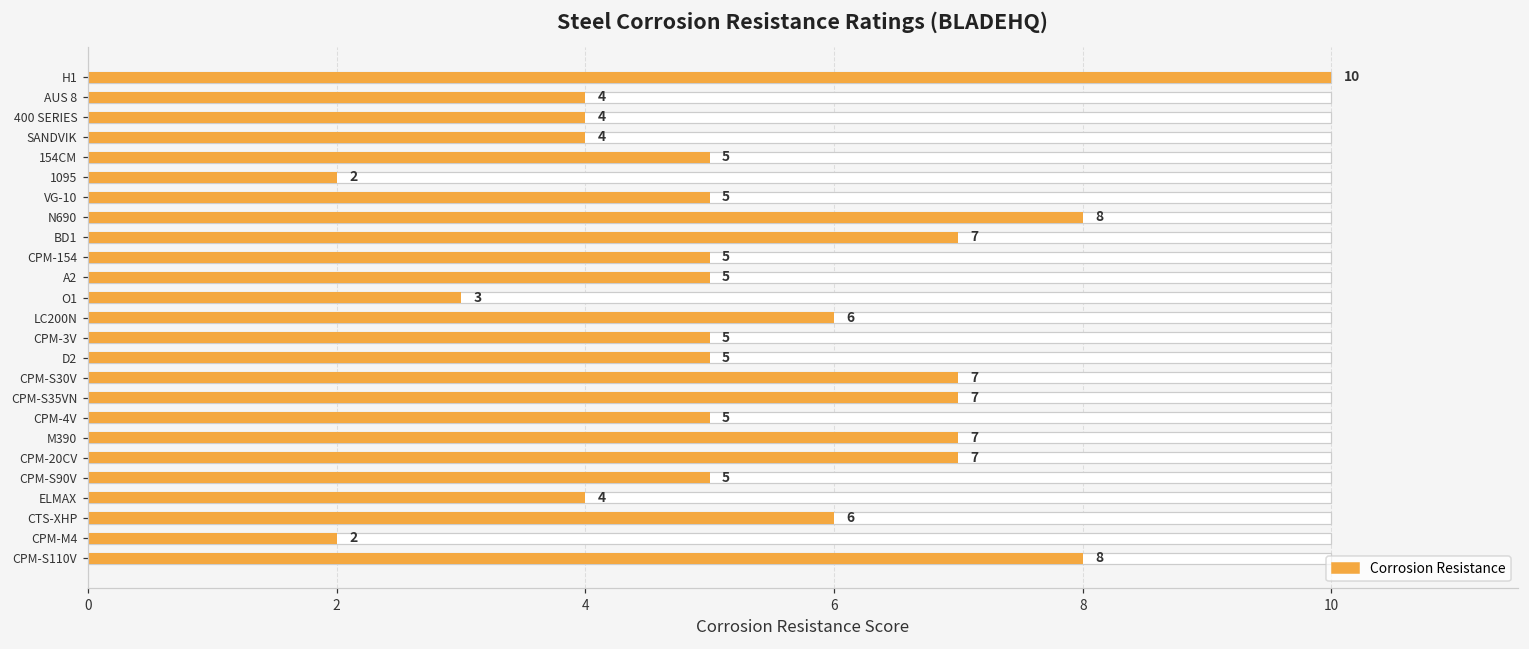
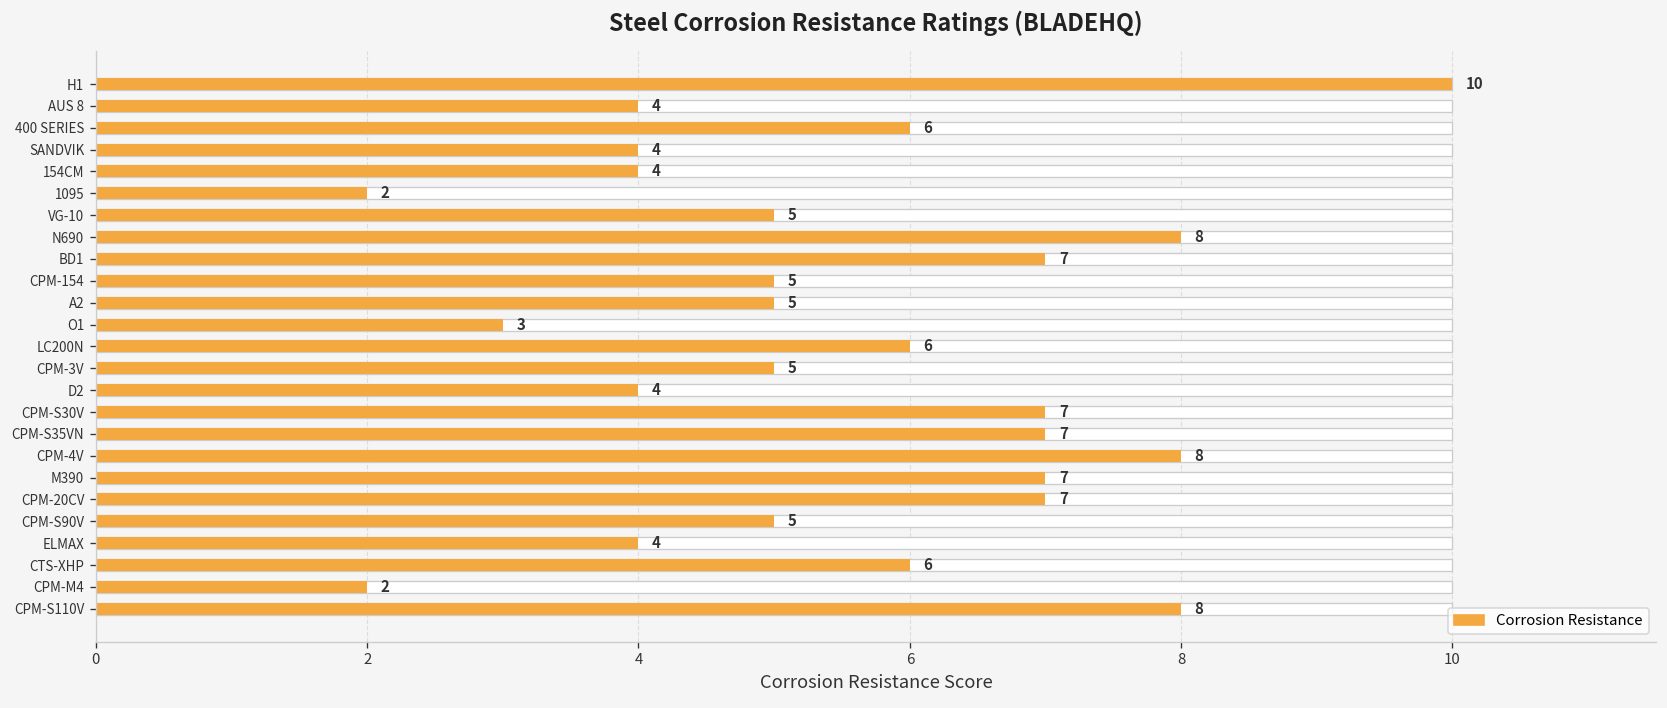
  {
    "Corrosion Resistance": {
      "H1": 10,
-     "400 SERIES": 4,
-     "154CM": 5,
-     "D2": 5,
-     "CPM-4V": 5
+     "400 SERIES": 6,
+     "154CM": 4,
+     "D2": 4,
+     "CPM-4V": 8
    }
  }
